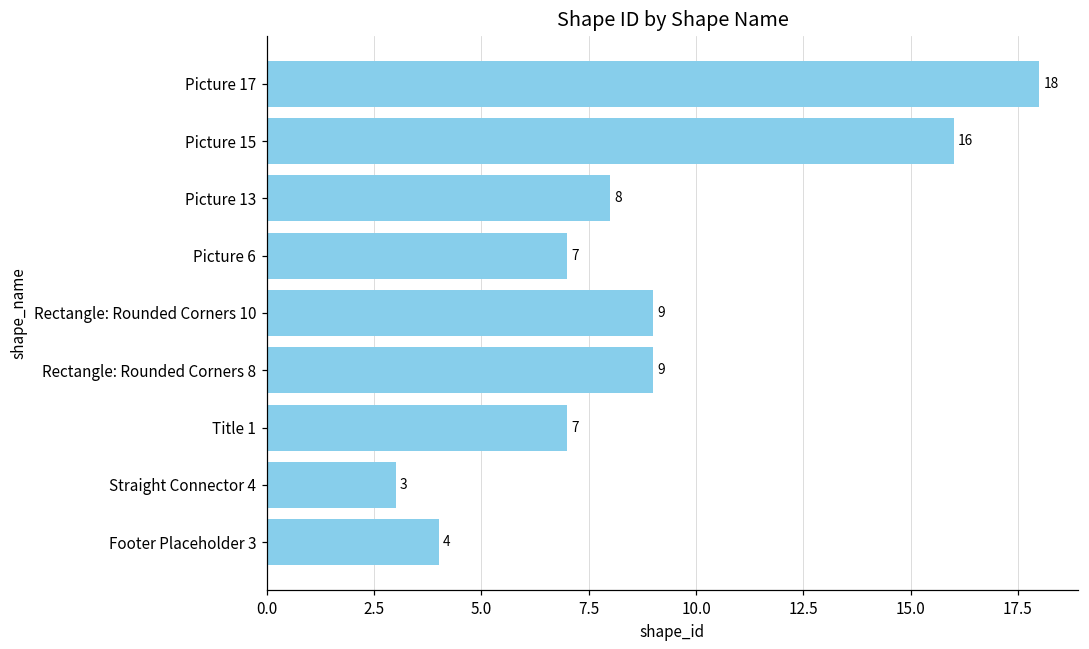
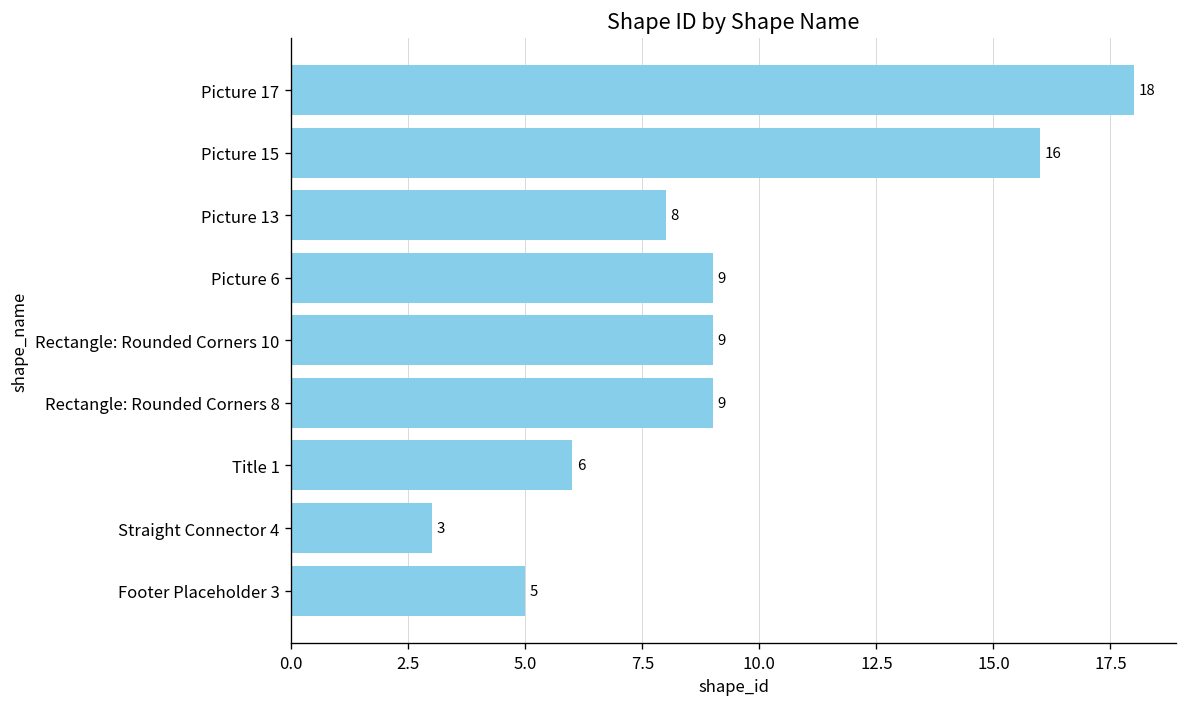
  {
    "Picture 17": 18,
    "Picture 15": 16,
    "Picture 13": 8,
-   "Picture 6": 7,
+   "Picture 6": 9,
    "Rectangle: Rounded Corners 10": 9,
    "Rectangle: Rounded Corners 8": 9,
-   "Title 1": 7,
+   "Title 1": 6,
    "Straight Connector 4": 3,
-   "Footer Placeholder 3": 4
+   "Footer Placeholder 3": 5
  }
